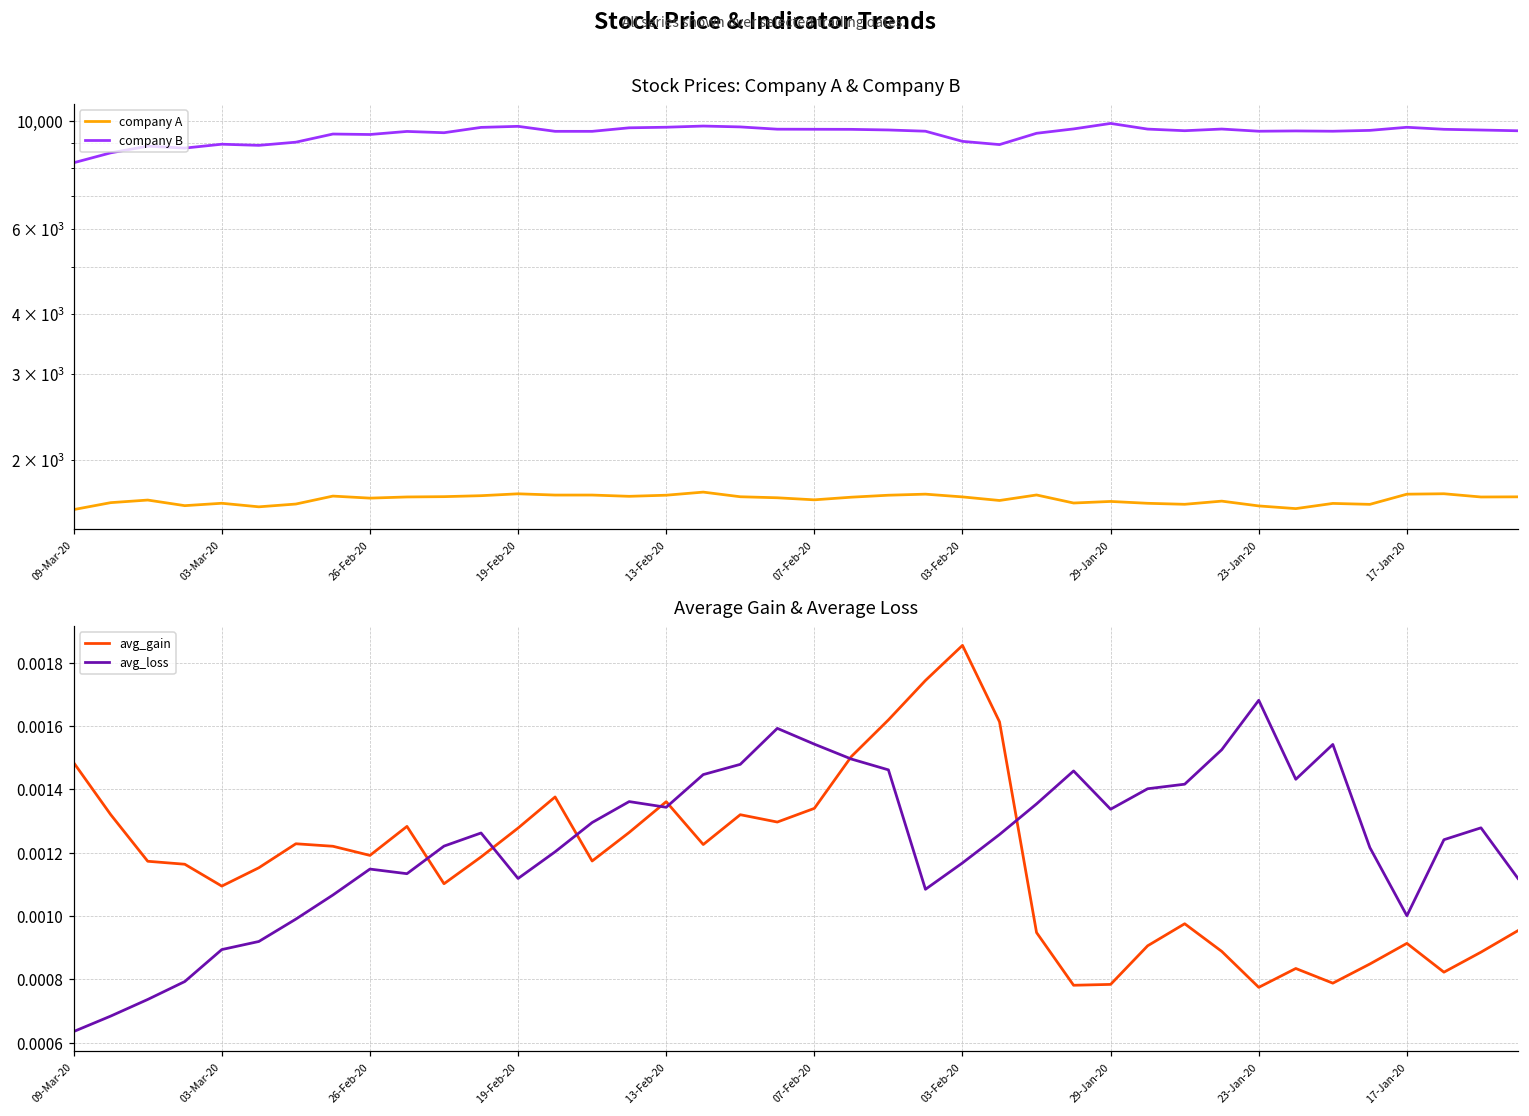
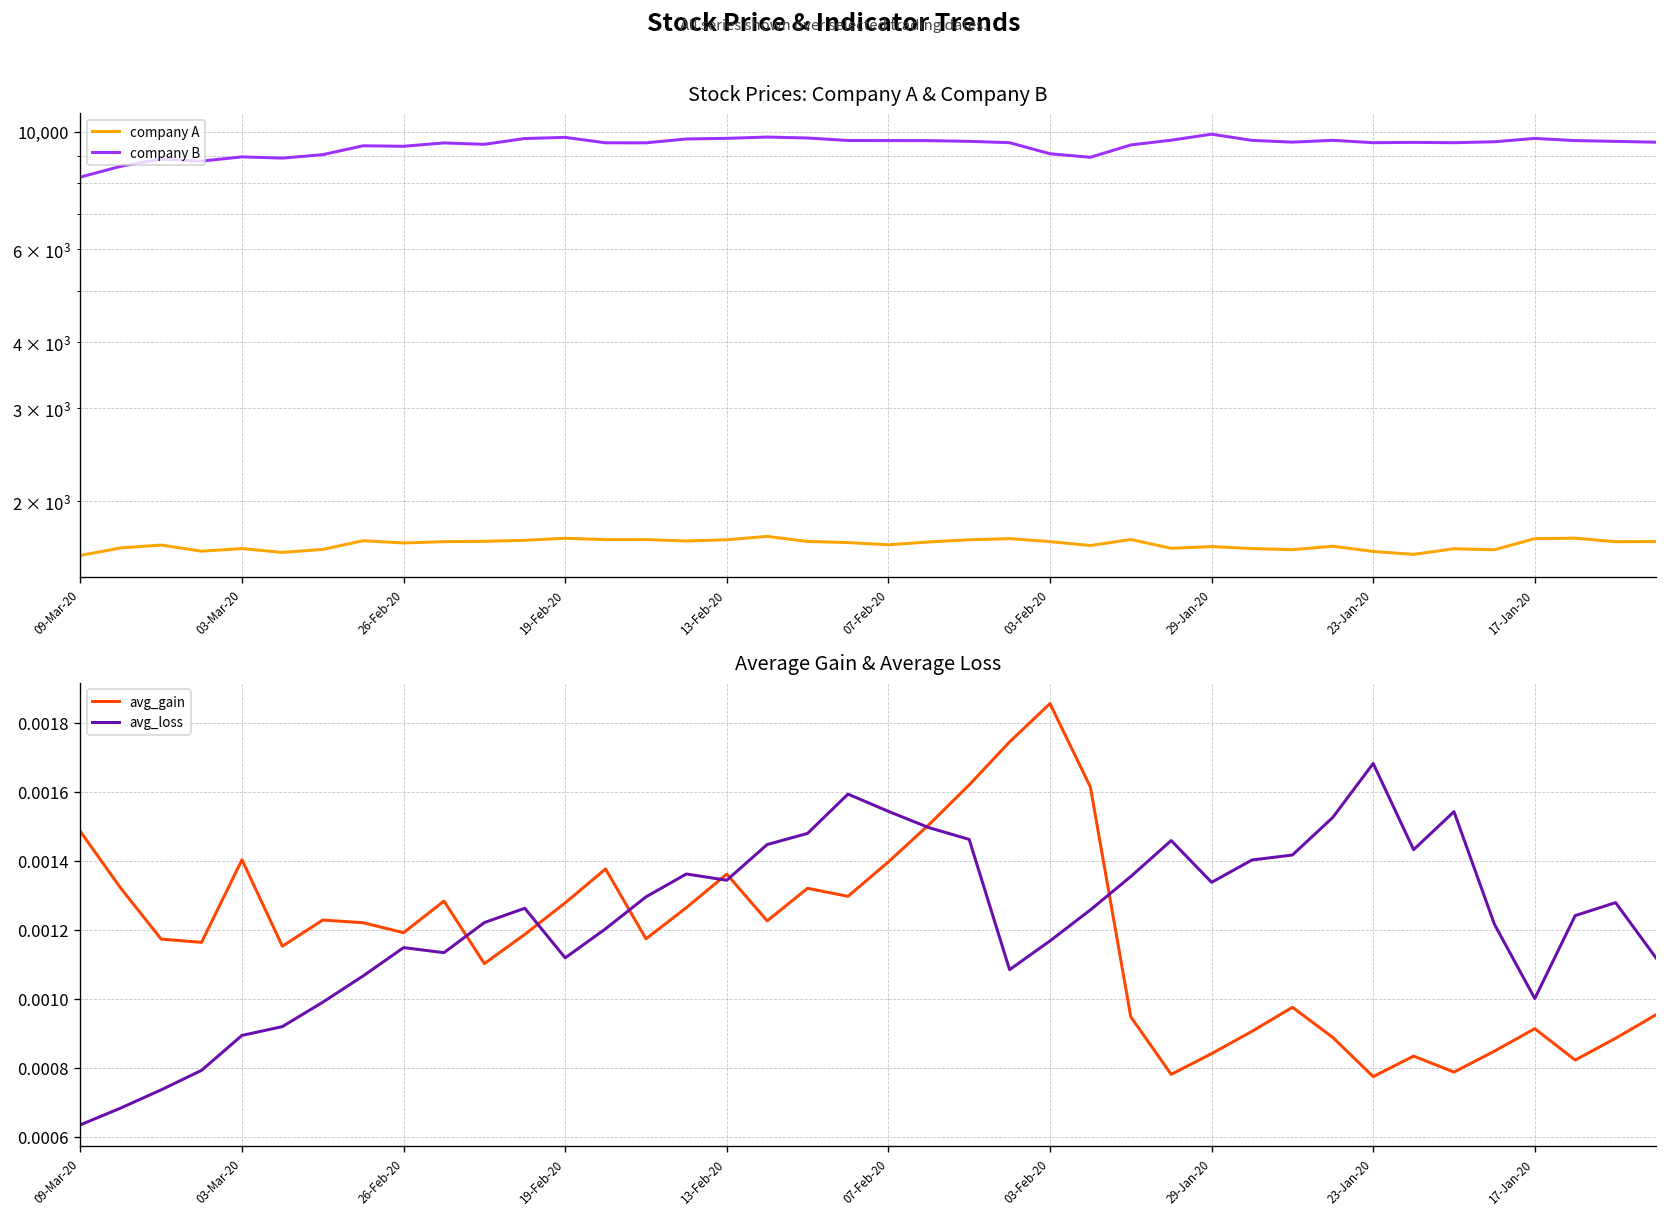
  {
    "Average Gain & Average Loss": {
      "avg_gain": {
        "09-Mar-20": 0.00148,
-       "03-Mar-20": 0.00109,
+       "03-Mar-20": 0.00140,
        "26-Feb-20": 0.00119,
        "19-Feb-20": 0.00128,
        "13-Feb-20": 0.00136,
-       "07-Feb-20": 0.00134,
+       "07-Feb-20": 0.00140,
        "03-Feb-20": 0.00186,
-       "29-Jan-20": 0.00078,
+       "29-Jan-20": 0.00084,
        "23-Jan-20": 0.00077,
        "17-Jan-20": 0.00091
      },
      "avg_loss": {
        "09-Mar-20": 0.00063,
        "03-Mar-20": 0.00089,
        "26-Feb-20": 0.00115,
        "19-Feb-20": 0.00112,
        "13-Feb-20": 0.00134,
        "07-Feb-20": 0.00154,
        "03-Feb-20": 0.00117,
        "29-Jan-20": 0.00134,
        "23-Jan-20": 0.00168,
        "17-Jan-20": 0.00100
      }
    }
  }
